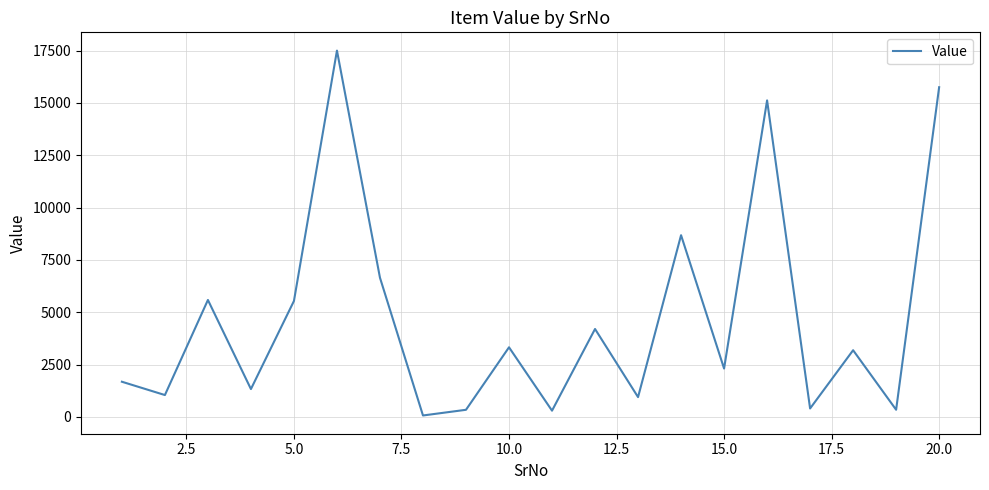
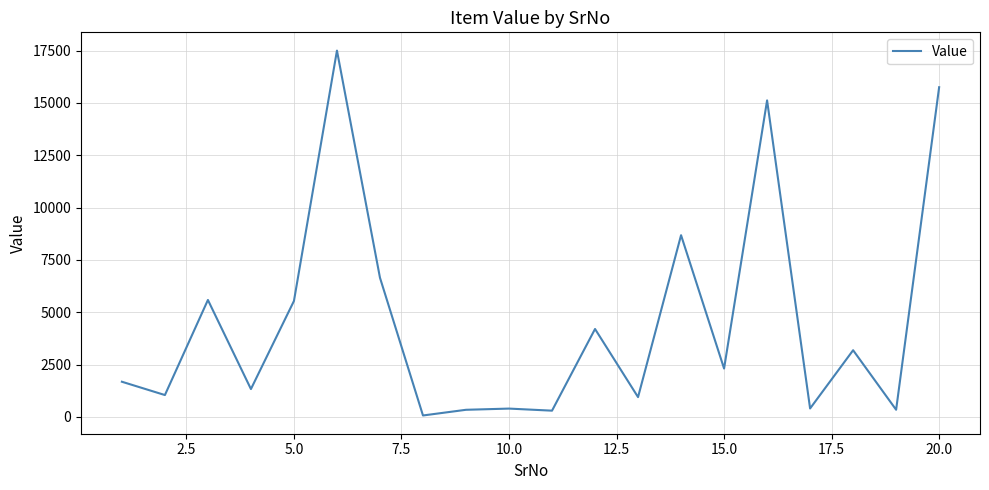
  {
    "5.0": 5500,
-   "10.0": 3300,
+   "10.0": 400,
    "15.0": 2300,
    "20.0": 15700
  }
